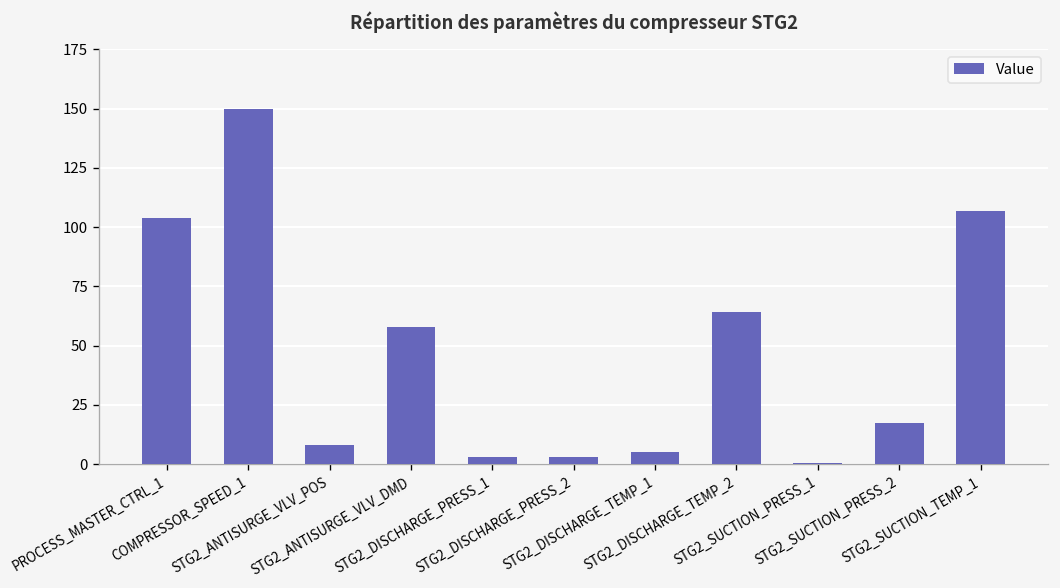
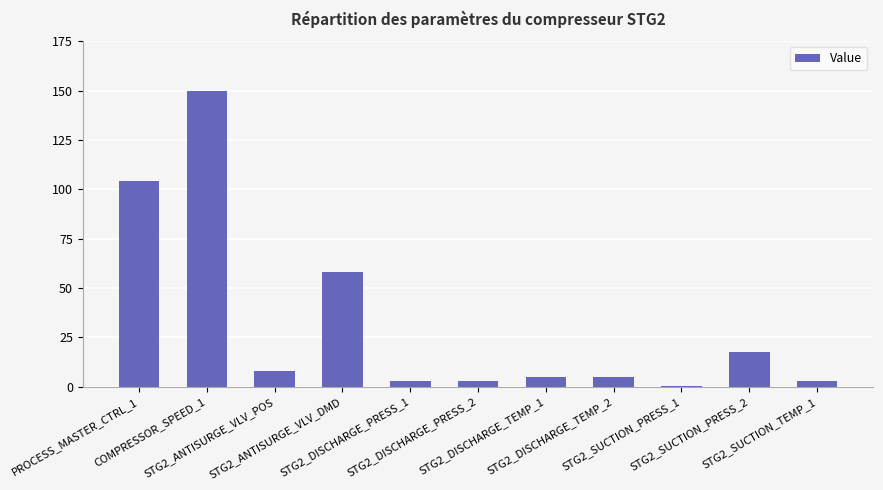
  {
    "PROCESS_MASTER_CTRL_1": 104,
    "COMPRESSOR_SPEED_1": 150,
    "STG2_ANTISURGE_VLV_POS": 8,
    "STG2_ANTISURGE_VLV_DMD": 58,
    "STG2_DISCHARGE_PRESS_1": 3,
    "STG2_DISCHARGE_PRESS_2": 3,
    "STG2_DISCHARGE_TEMP_1": 5,
-   "STG2_DISCHARGE_TEMP_2": 64,
+   "STG2_DISCHARGE_TEMP_2": 5,
    "STG2_SUCTION_PRESS_2": 18,
-   "STG2_SUCTION_TEMP_1": 107
+   "STG2_SUCTION_TEMP_1": 3
  }
